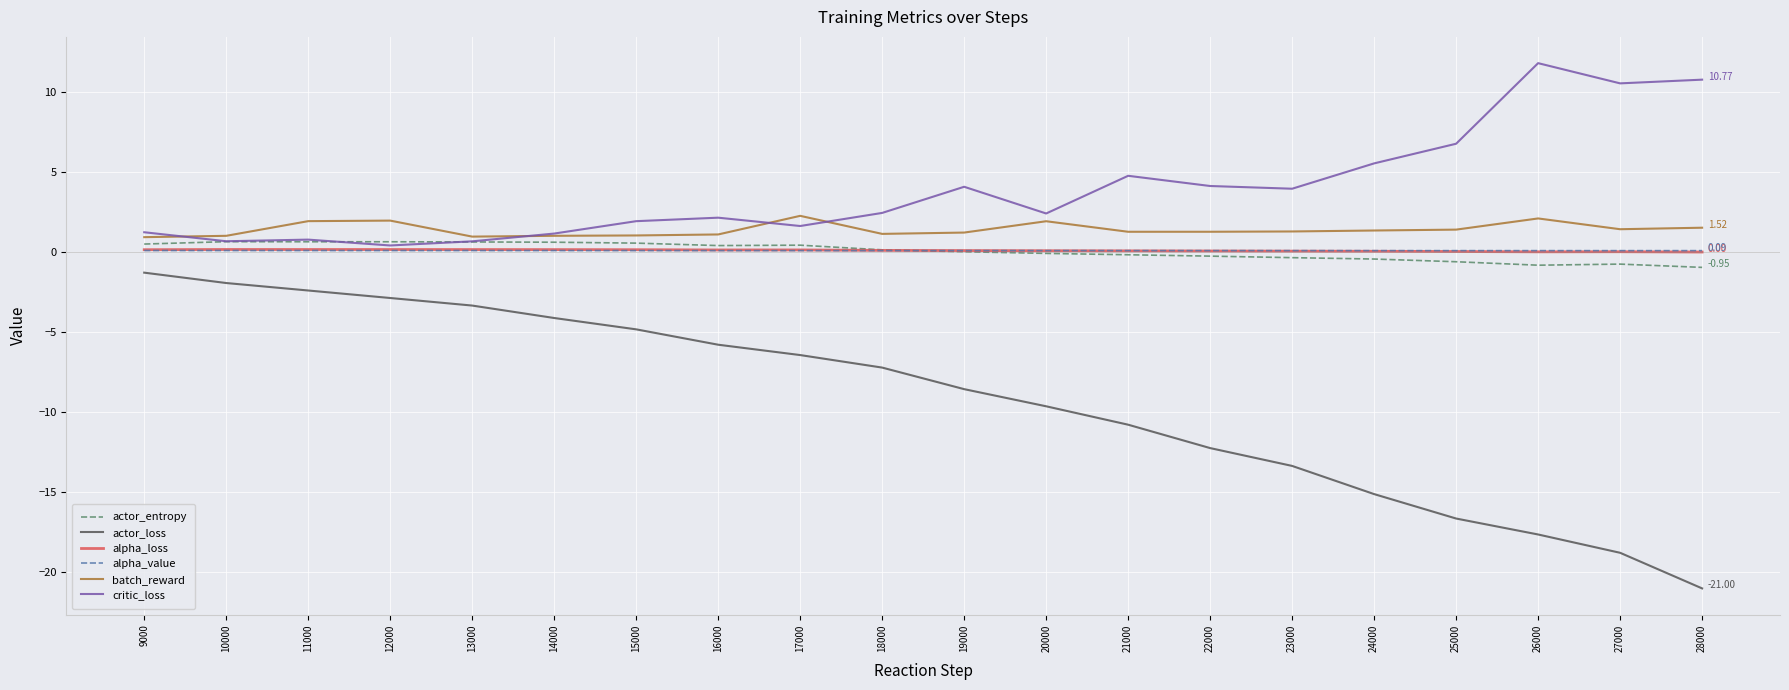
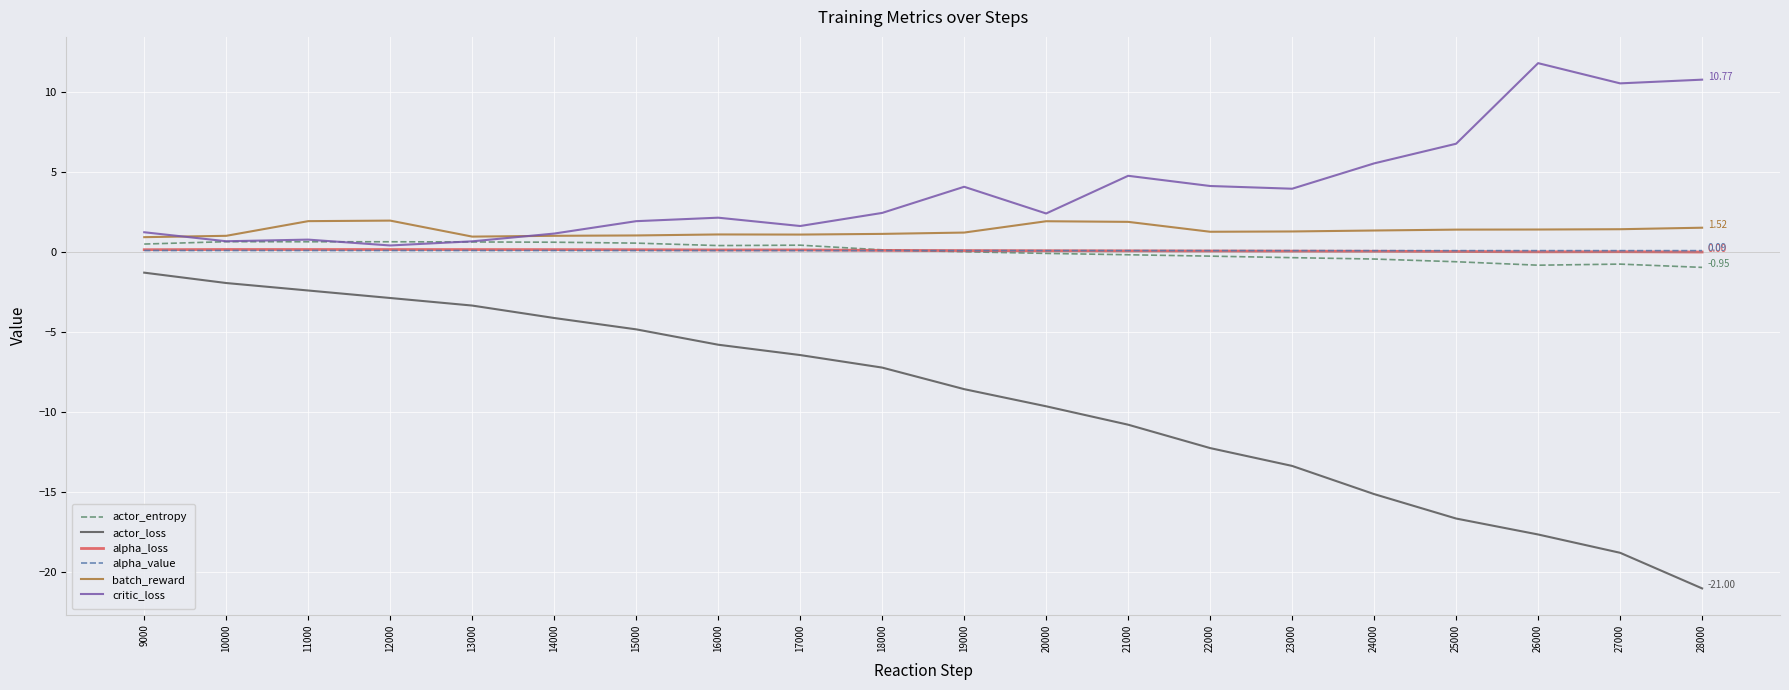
  {
    "batch_reward": {
      "9000": 0.9,
      "10000": 1.0,
      "11000": 1.9,
      "12000": 2.0,
      "13000": 1.0,
      "15000": 1.0,
      "16000": 1.1,
-     "17000": 2.3,
+     "17000": 1.1,
      "18000": 1.1,
      "19000": 1.2,
      "20000": 1.9,
-     "21000": 1.3,
+     "21000": 1.9,
      "22000": 1.3,
      "23000": 1.3,
      "24000": 1.3,
      "25000": 1.4,
-     "26000": 2.1,
+     "26000": 1.4,
      "27000": 1.4
    }
  }
